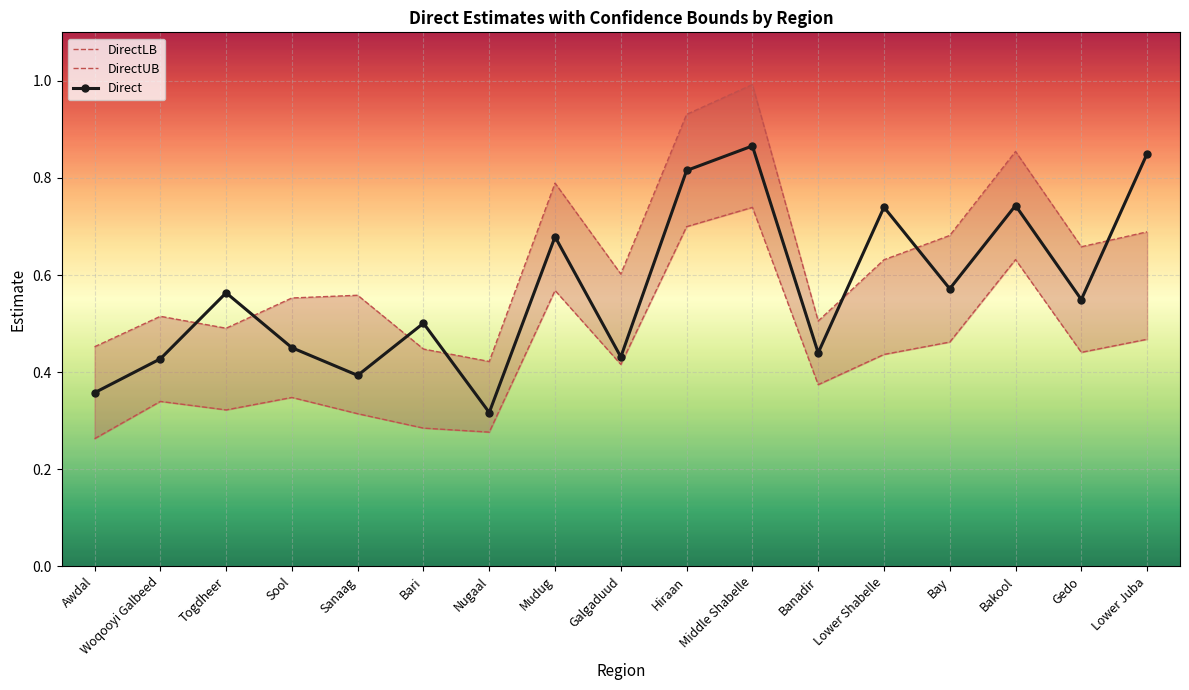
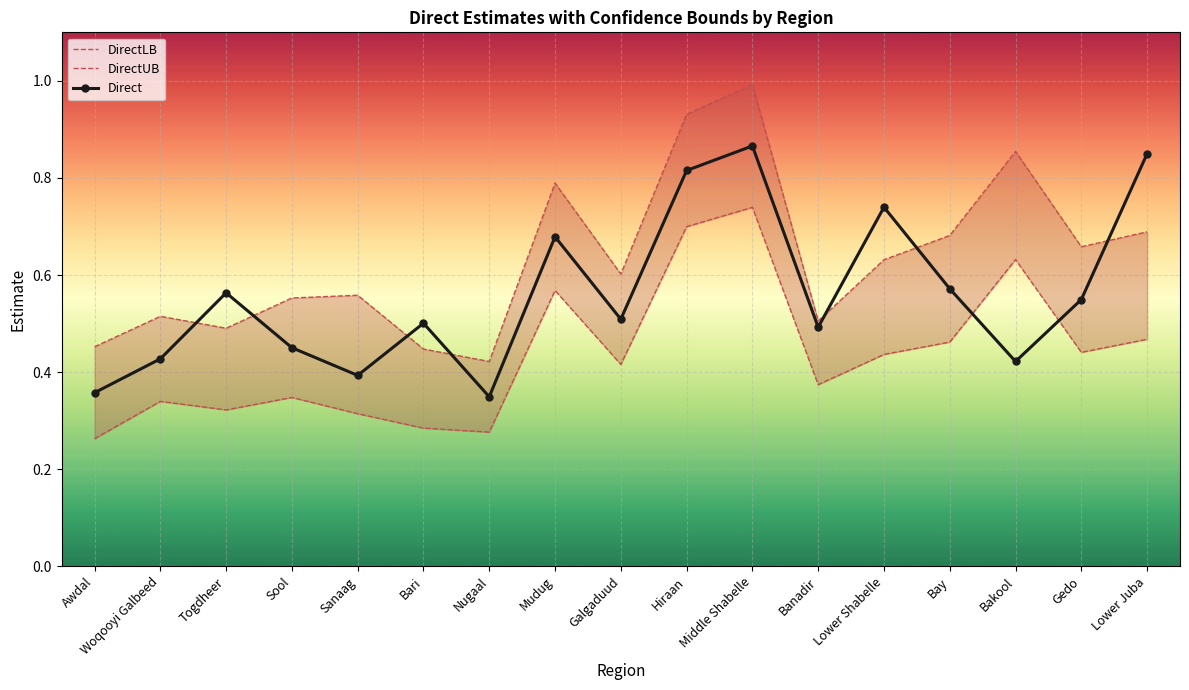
  {
    "Direct": {
      "Awdal": 0.36,
      "Woqooyi Galbeed": 0.43,
      "Togdheer": 0.56,
      "Sool": 0.45,
      "Sanaag": 0.39,
      "Bari": 0.50,
-     "Nugaal": 0.32,
+     "Nugaal": 0.35,
      "Mudug": 0.68,
-     "Galgaduud": 0.43,
+     "Galgaduud": 0.51,
      "Hiraan": 0.82,
      "Middle Shabelle": 0.87,
-     "Banadir": 0.44,
+     "Banadir": 0.49,
      "Lower Shabelle": 0.74,
      "Bay": 0.57,
-     "Bakool": 0.74,
+     "Bakool": 0.42,
      "Gedo": 0.55,
      "Lower Juba": 0.85
    }
  }
